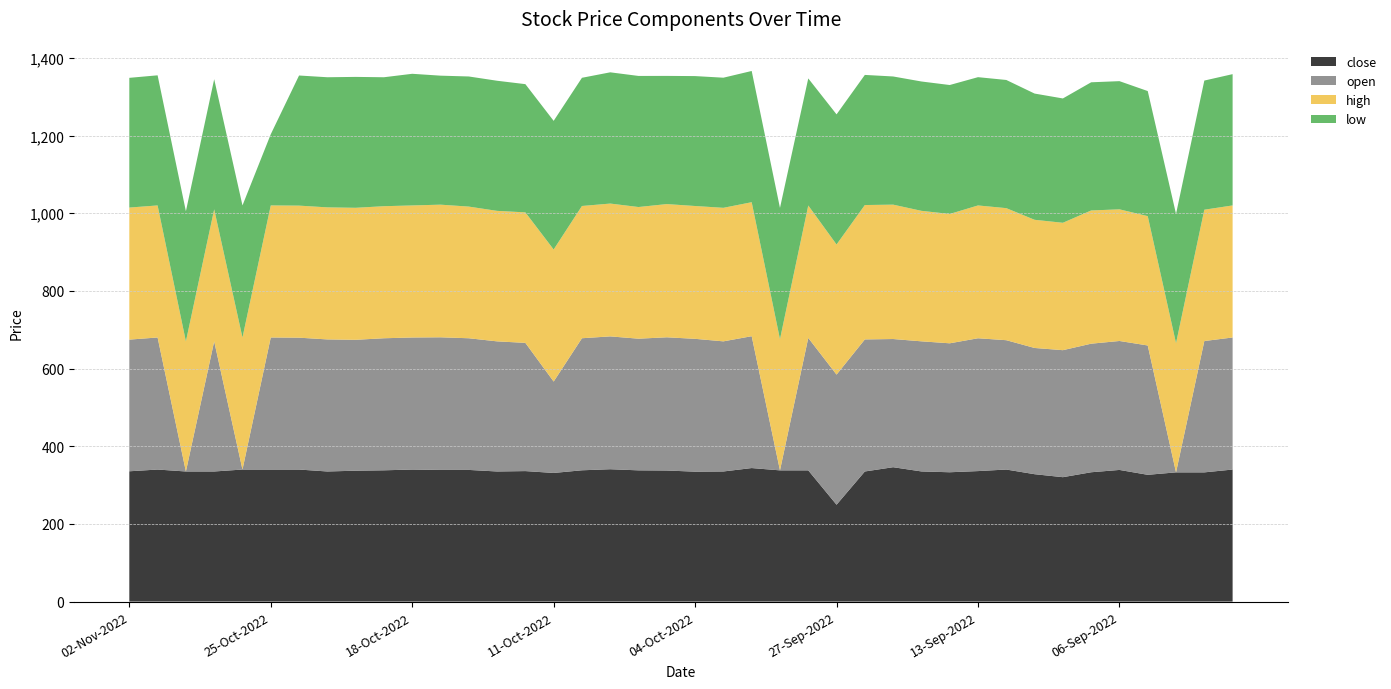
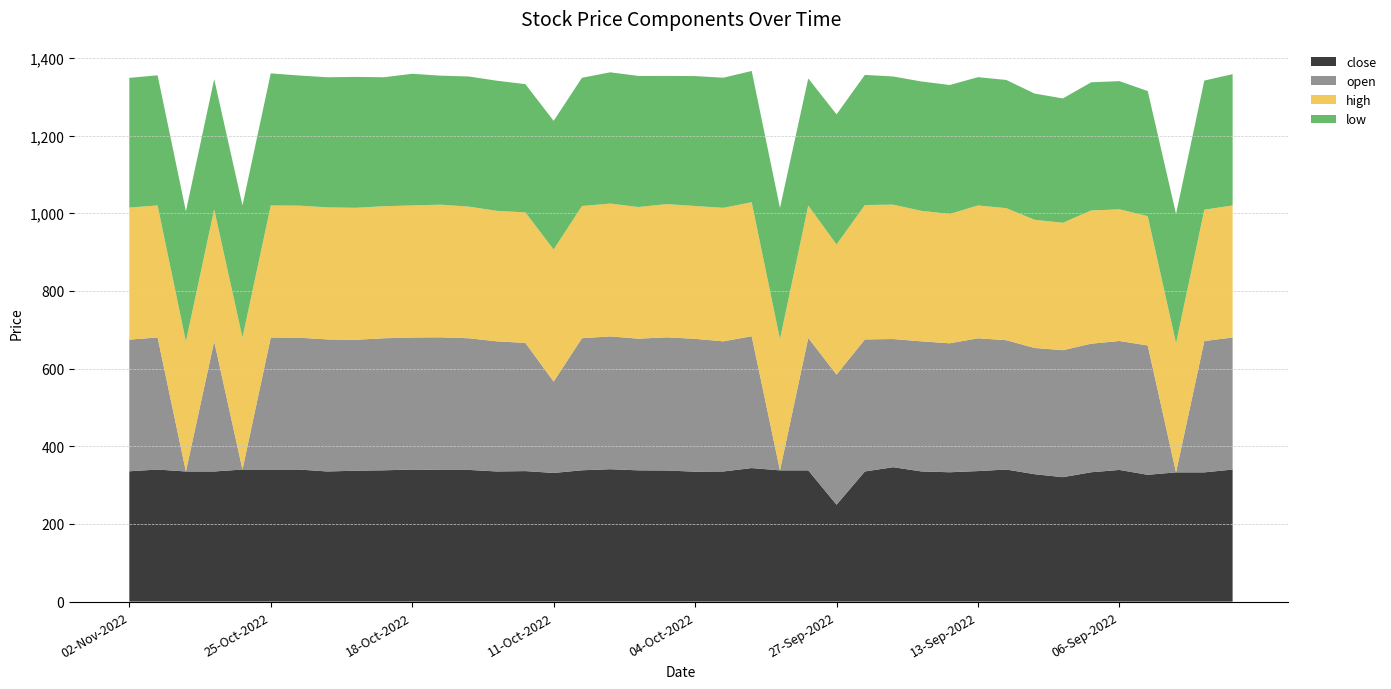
  {
    "close": {
      "02-Nov-2022": 340,
      "25-Oct-2022": 340,
      "18-Oct-2022": 340,
      "11-Oct-2022": 330,
      "04-Oct-2022": 330,
      "27-Sep-2022": 250,
      "13-Sep-2022": 340,
      "06-Sep-2022": 340
    },
    "open": {
      "02-Nov-2022": 340,
      "25-Oct-2022": 340,
      "18-Oct-2022": 340,
      "11-Oct-2022": 240,
      "04-Oct-2022": 340,
      "27-Sep-2022": 340,
      "13-Sep-2022": 340,
      "06-Sep-2022": 330
    },
    "high": {
      "02-Nov-2022": 340,
      "25-Oct-2022": 340,
      "18-Oct-2022": 340,
      "11-Oct-2022": 340,
      "04-Oct-2022": 340,
      "27-Sep-2022": 340,
      "13-Sep-2022": 340,
      "06-Sep-2022": 340
    },
    "low": {
      "02-Nov-2022": 330,
-     "25-Oct-2022": 180,
+     "25-Oct-2022": 340,
      "18-Oct-2022": 340,
      "11-Oct-2022": 330,
      "04-Oct-2022": 330,
      "27-Sep-2022": 340,
      "13-Sep-2022": 330,
      "06-Sep-2022": 330
    }
  }
